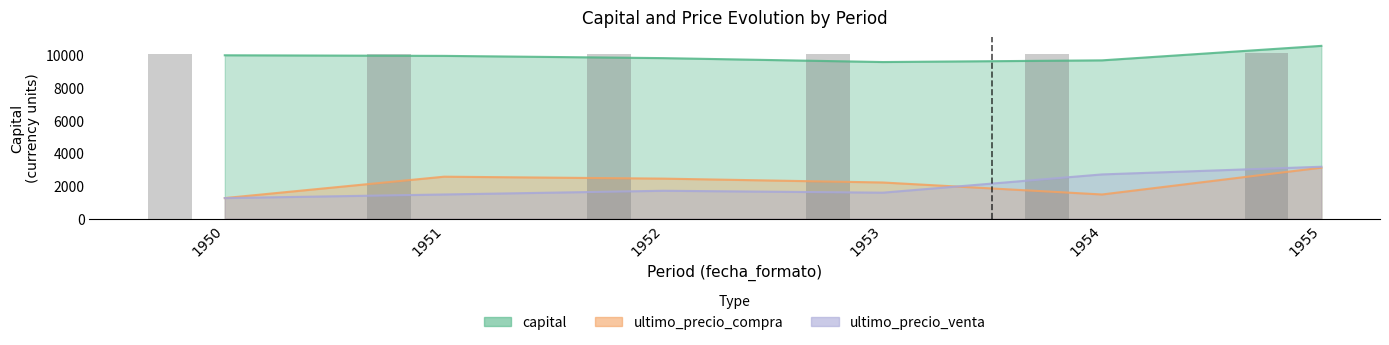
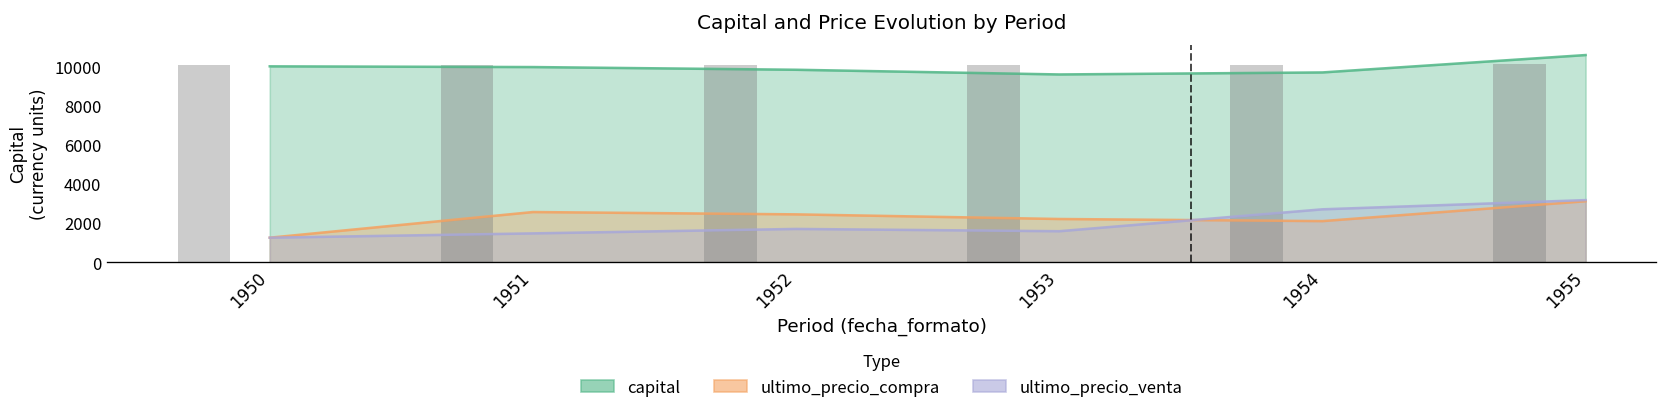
  {
    "ultimo_precio_compra": {
      "1951": 2600,
      "1952": 2400,
      "1953": 2200,
-     "1954": 1500
+     "1954": 2100
    },
    "ultimo_precio_venta": {
      "1951": 1500,
      "1952": 1700,
      "1953": 1600,
      "1954": 2700
    }
  }
